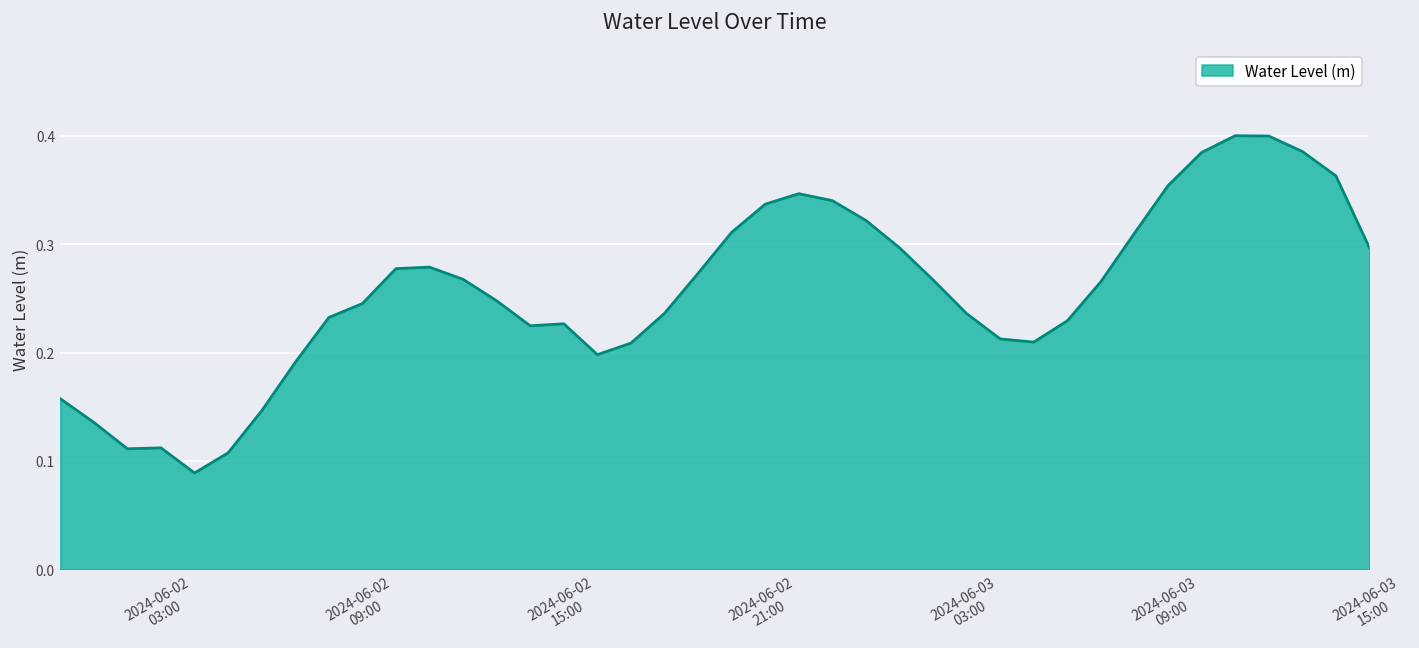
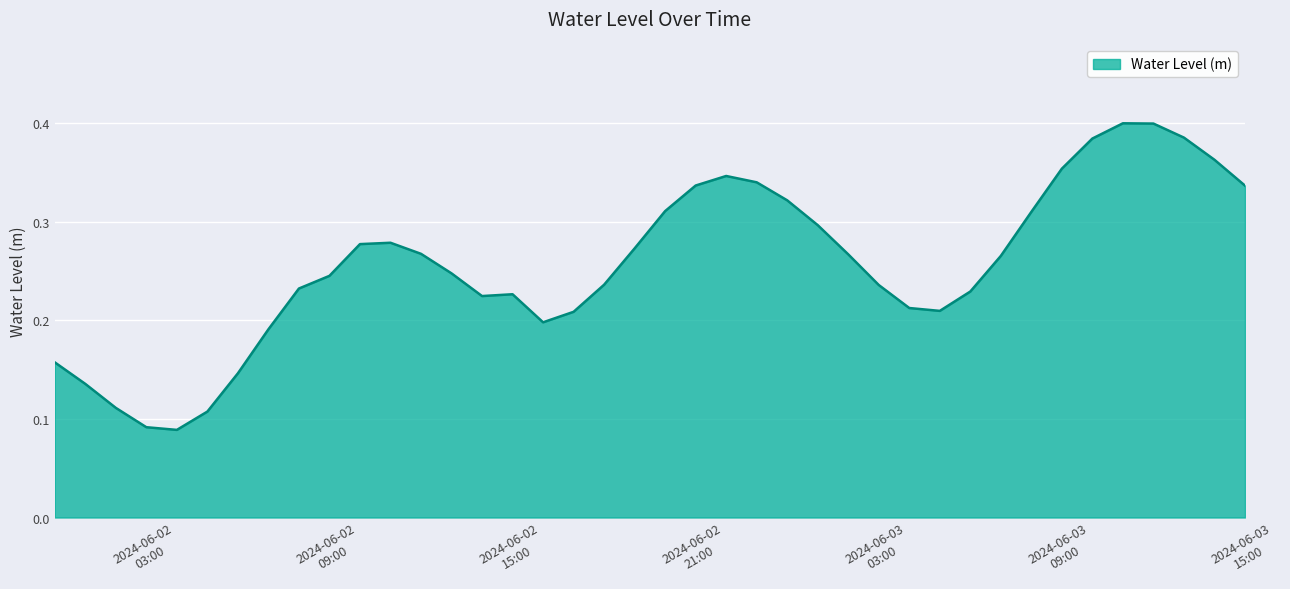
  {
-   "2024-06-02 03:00": 0.11,
+   "2024-06-02 03:00": 0.09,
    "2024-06-02 09:00": 0.25,
    "2024-06-02 15:00": 0.23,
    "2024-06-02 21:00": 0.34,
    "2024-06-03 03:00": 0.24,
    "2024-06-03 09:00": 0.35,
-   "2024-06-03 15:00": 0.30
+   "2024-06-03 15:00": 0.34
  }
